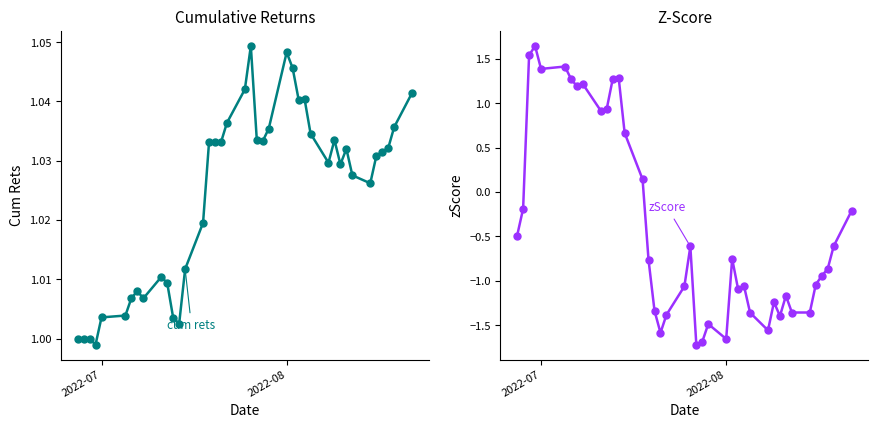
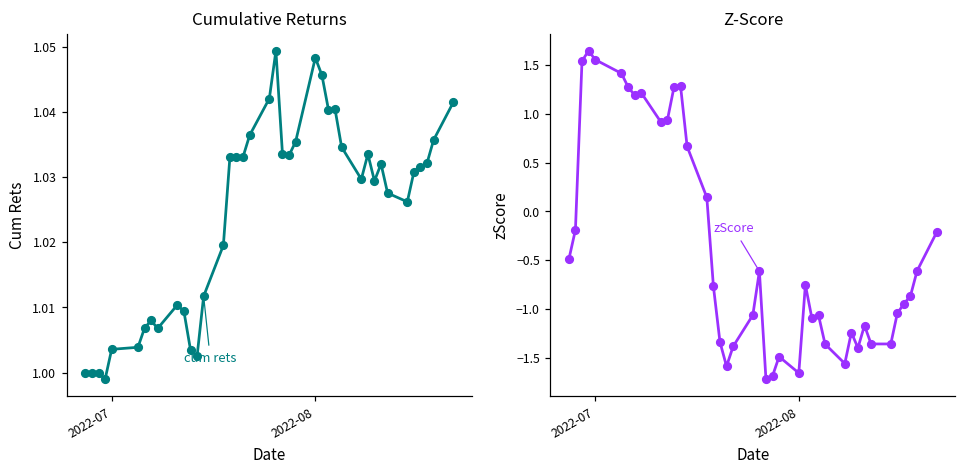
  {
    "Cumulative Returns": {
      "2022-07": 1.004,
      "2022-08": 1.048
    },
    "Z-Score": {
-     "2022-07": 1.4,
+     "2022-07": 1.6,
      "2022-08": -1.7
    }
  }
